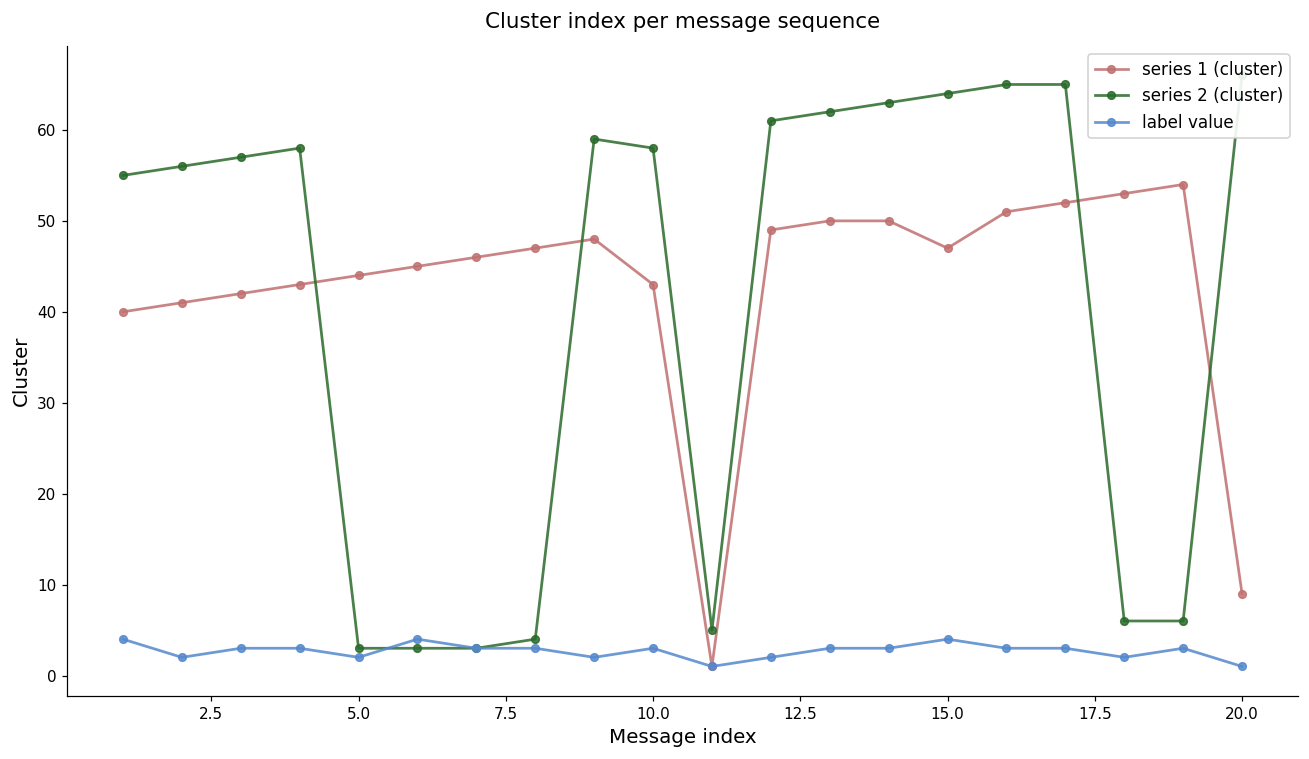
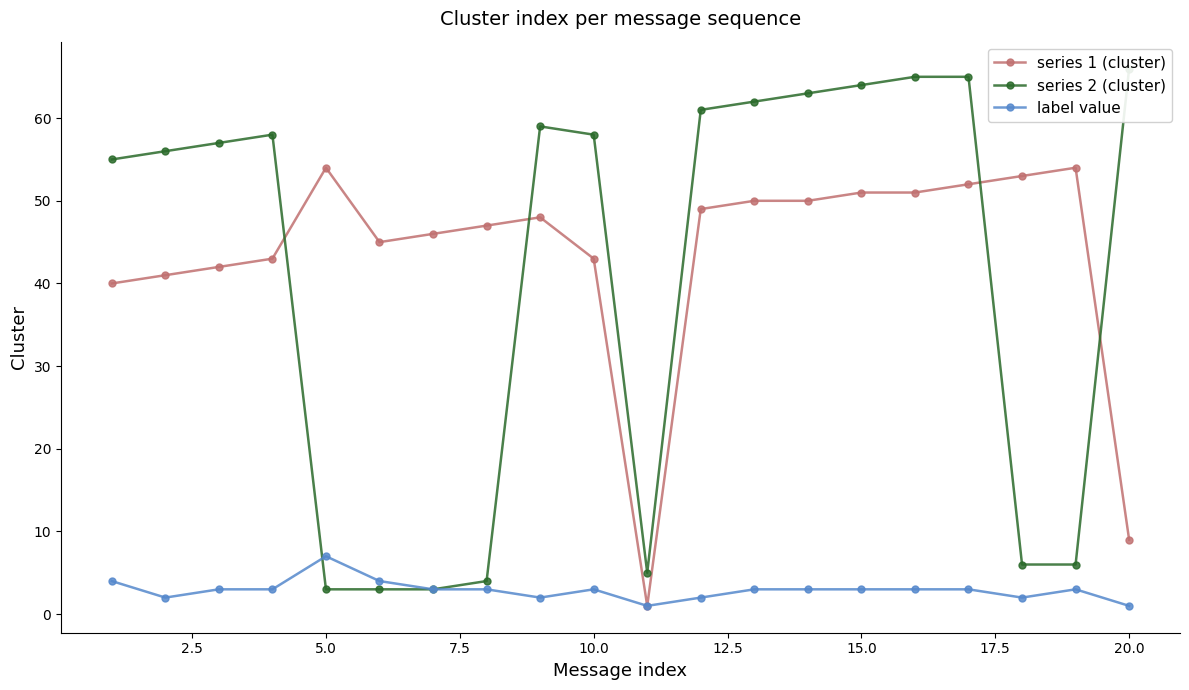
  {
    "series 1 (cluster)": {
-     "5.0": 44,
+     "5.0": 54,
      "10.0": 43,
-     "15.0": 47,
+     "15.0": 51,
      "20.0": 9
    },
    "series 2 (cluster)": {
      "5.0": 3,
      "10.0": 58,
      "15.0": 64
    },
    "label value": {
-     "5.0": 2,
+     "5.0": 7,
      "10.0": 3,
-     "15.0": 4,
+     "15.0": 3,
      "20.0": 1
    }
  }
